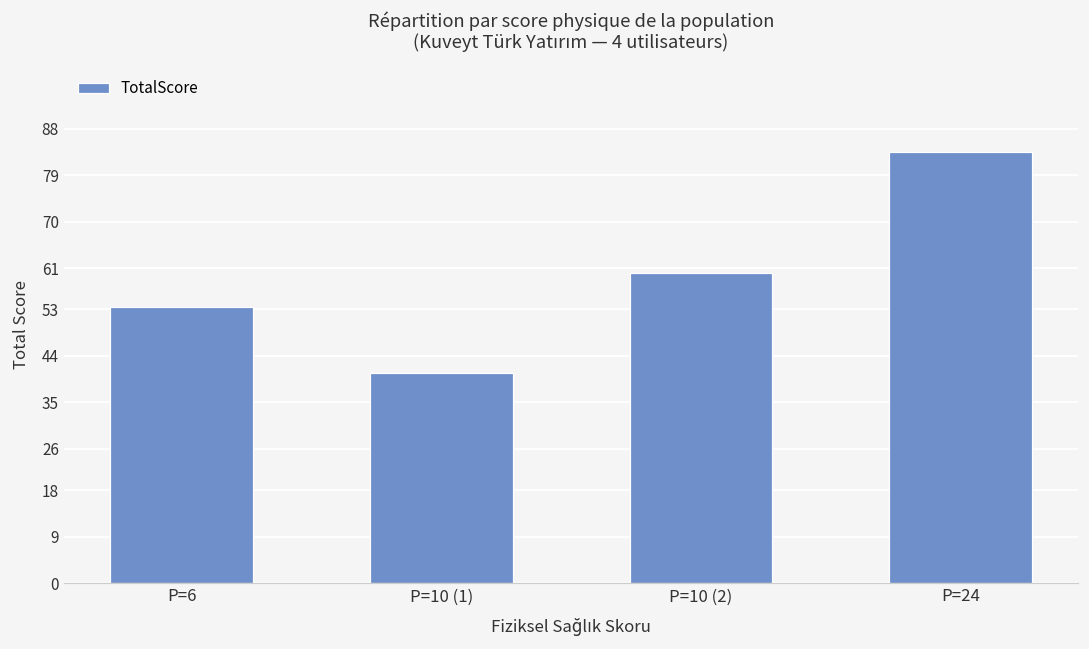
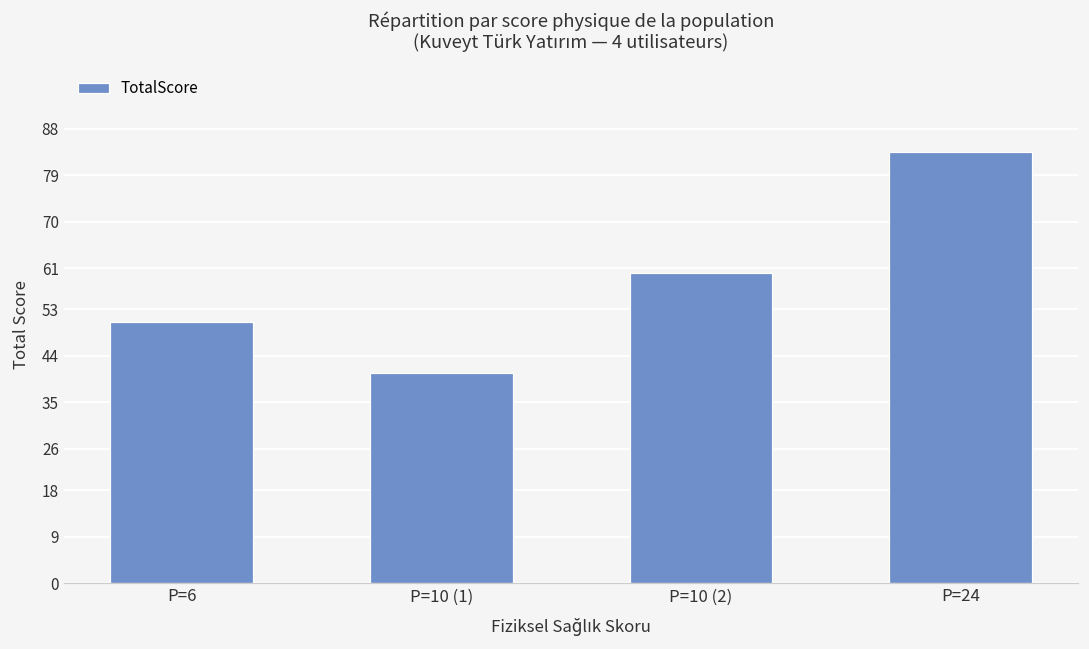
  {
-   "P=6": 54,
+   "P=6": 51,
    "P=10 (1)": 41,
    "P=10 (2)": 60,
    "P=24": 84
  }
